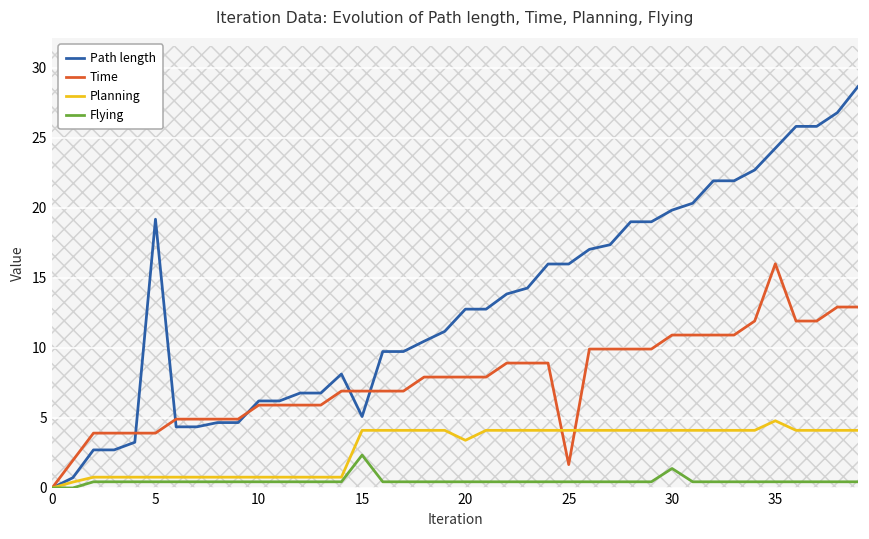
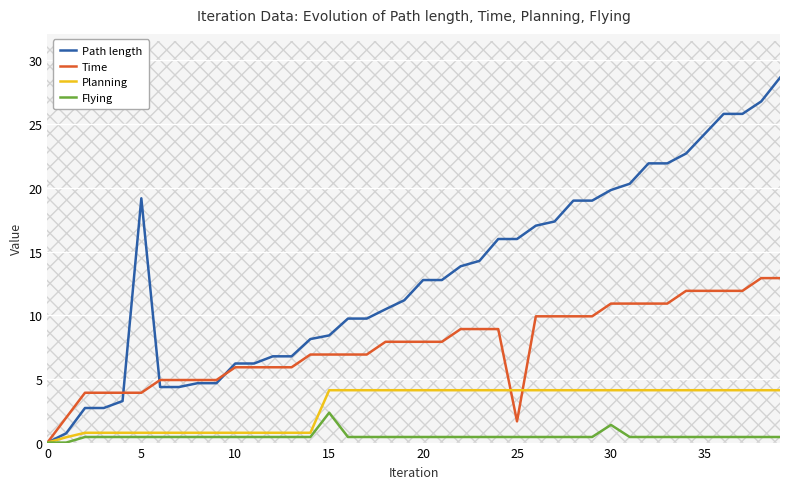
  {
    "Path length": {
      "5": 19.2,
      "10": 6.2,
-     "15": 5.1,
+     "15": 8.4,
      "20": 12.8,
      "25": 16.0,
      "30": 19.8,
      "35": 24.2
    },
    "Time": {
      "5": 3.9,
      "10": 5.9,
      "15": 6.9,
      "20": 7.9,
      "25": 1.7,
      "30": 10.9,
-     "35": 16.0
+     "35": 11.9
    },
    "Planning": {
      "5": 0.8,
      "10": 0.8,
      "15": 4.1,
-     "20": 3.4,
+     "20": 4.1,
      "25": 4.1,
      "30": 4.1,
-     "35": 4.8
+     "35": 4.1
    },
    "Flying": {
      "5": 0.4,
      "10": 0.4,
      "15": 2.3,
      "20": 0.4,
      "25": 0.4,
      "30": 1.4,
      "35": 0.4
    }
  }
